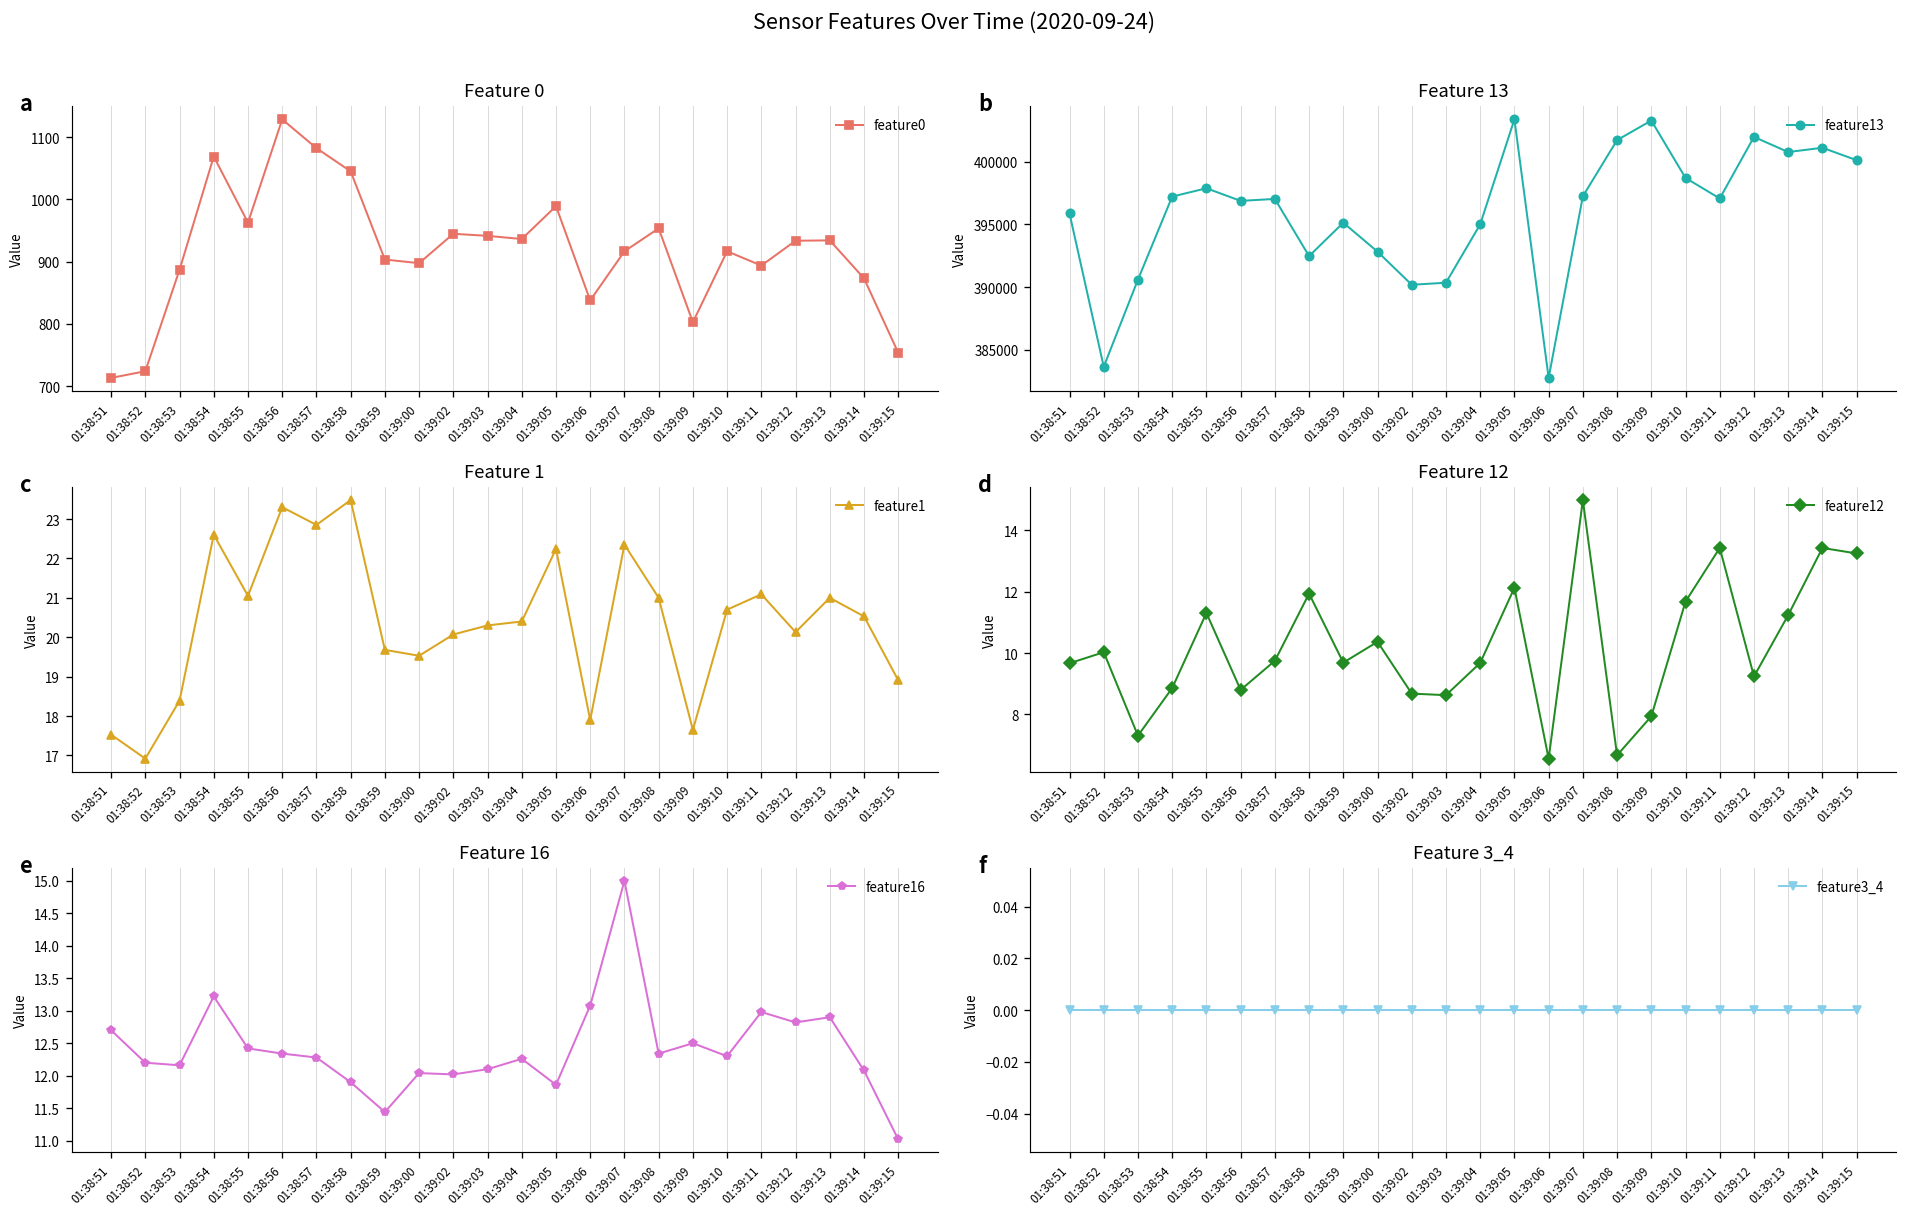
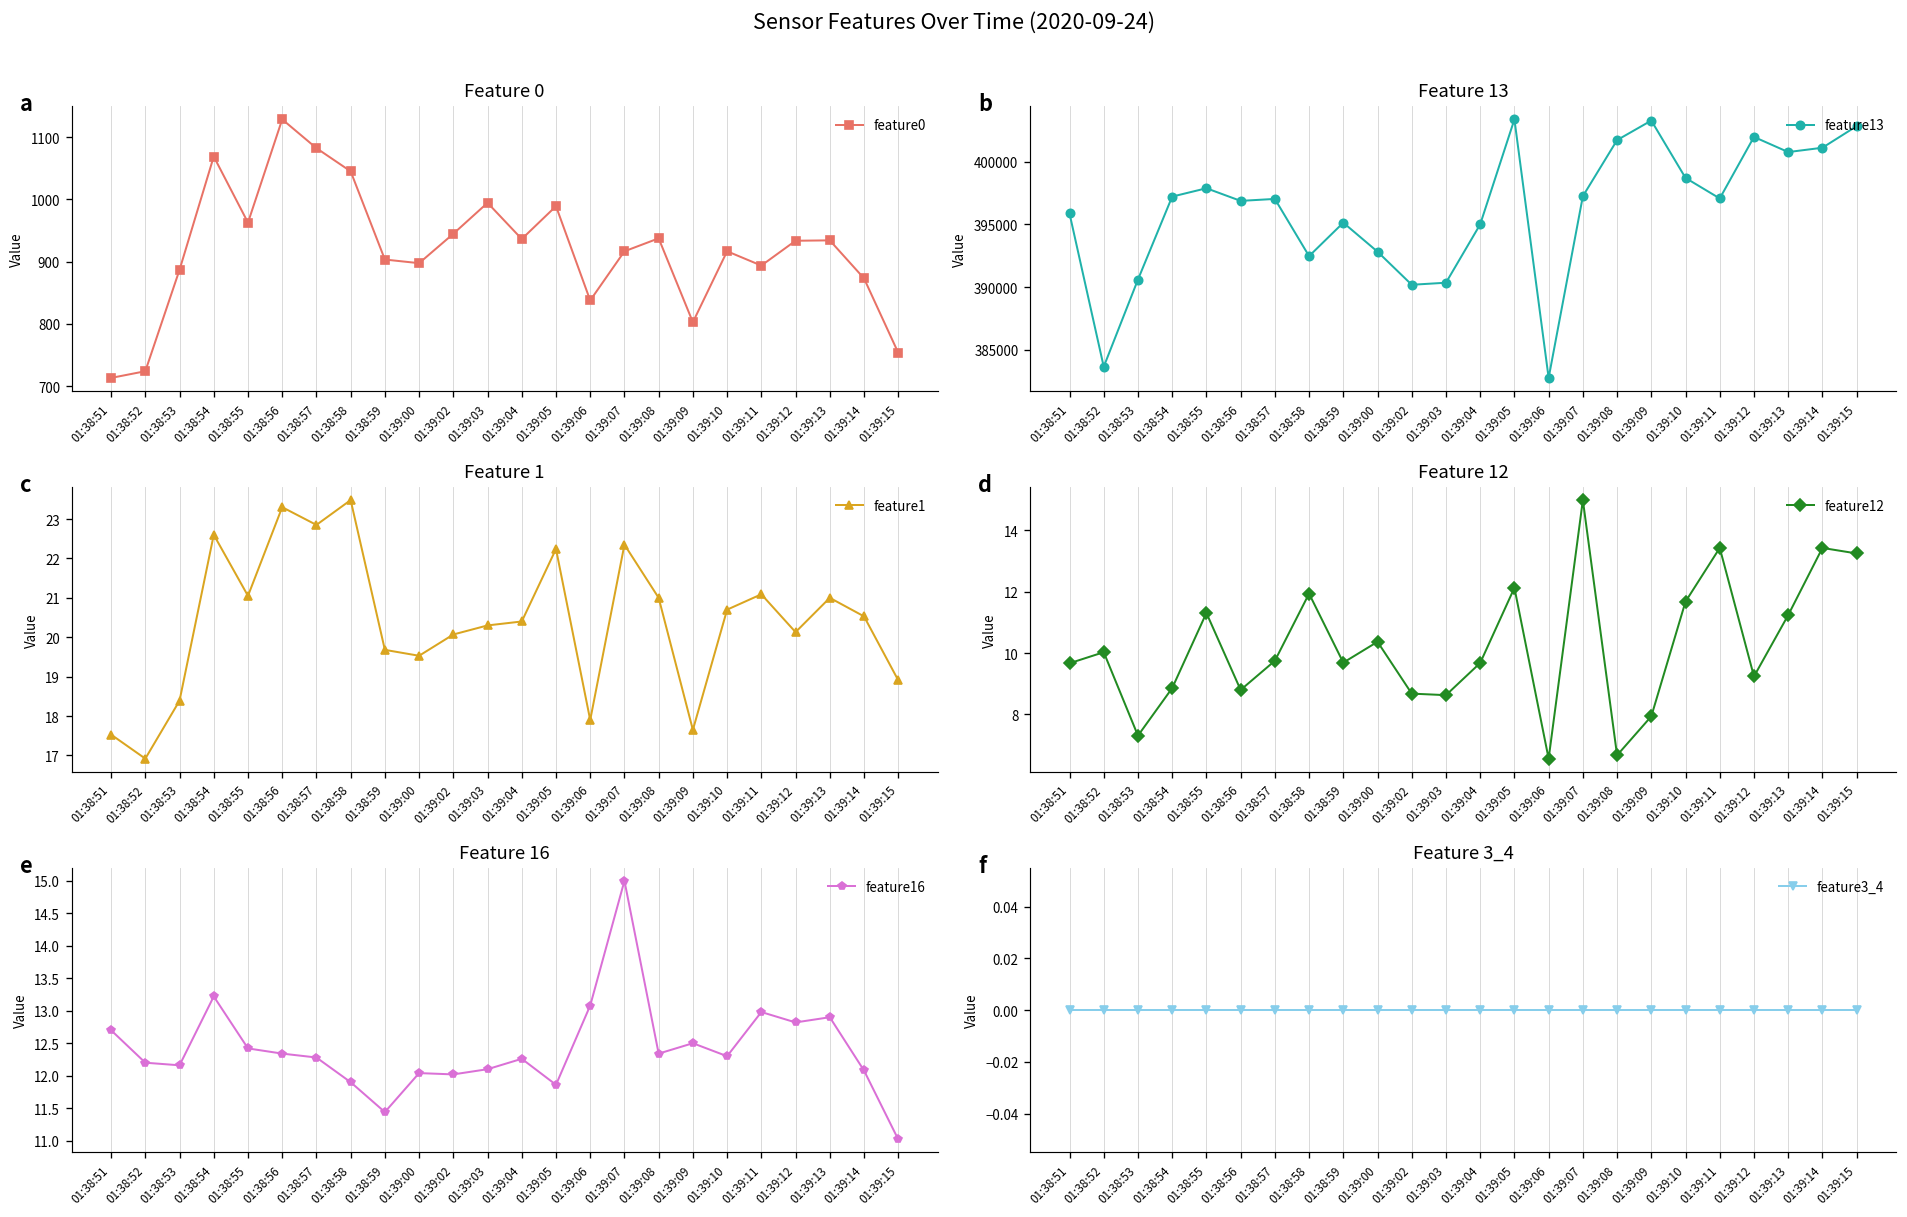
  {
    "Feature 0": {
      "01:38:51": 710,
      "01:38:52": 720,
      "01:38:53": 890,
      "01:38:54": 1070,
      "01:38:55": 960,
      "01:38:56": 1130,
      "01:38:57": 1080,
      "01:38:58": 1050,
      "01:38:59": 900,
      "01:39:00": 900,
      "01:39:02": 940,
-     "01:39:03": 940,
+     "01:39:03": 990,
      "01:39:04": 940,
      "01:39:05": 990,
      "01:39:06": 840,
      "01:39:07": 920,
-     "01:39:08": 950,
+     "01:39:08": 940,
      "01:39:09": 800,
      "01:39:10": 920,
      "01:39:11": 890,
      "01:39:12": 930,
      "01:39:13": 930,
      "01:39:14": 870,
      "01:39:15": 750
    },
    "Feature 13": {
      "01:38:51": 395900,
      "01:38:52": 383600,
      "01:38:53": 390600,
      "01:38:54": 397200,
      "01:38:55": 397900,
      "01:38:56": 396900,
      "01:38:57": 397000,
      "01:38:58": 392500,
      "01:38:59": 395100,
      "01:39:00": 392800,
      "01:39:02": 390200,
      "01:39:03": 390300,
      "01:39:04": 395000,
      "01:39:05": 403400,
      "01:39:06": 382800,
      "01:39:07": 397200,
      "01:39:08": 401700,
      "01:39:09": 403300,
      "01:39:10": 398700,
      "01:39:11": 397100,
      "01:39:12": 402000,
      "01:39:13": 400800,
      "01:39:14": 401100,
-     "01:39:15": 400100
+     "01:39:15": 402800
    },
    "Feature 1": {
      "01:38:51": 17.5,
      "01:38:52": 16.9,
      "01:38:53": 18.4,
      "01:38:54": 22.6,
      "01:38:55": 21.1,
      "01:38:56": 23.3,
      "01:38:57": 22.9,
      "01:38:58": 23.5,
      "01:38:59": 19.7,
      "01:39:00": 19.5,
      "01:39:02": 20.1,
      "01:39:03": 20.3,
      "01:39:04": 20.4,
      "01:39:05": 22.2,
      "01:39:06": 17.9,
      "01:39:07": 22.4,
      "01:39:08": 21.0,
      "01:39:09": 17.7,
      "01:39:10": 20.7,
      "01:39:11": 21.1,
      "01:39:12": 20.1,
      "01:39:13": 21.0,
      "01:39:14": 20.5,
      "01:39:15": 18.9
    },
    "Feature 12": {
      "01:38:51": 9.7,
      "01:38:52": 10.0,
      "01:38:53": 7.3,
      "01:38:54": 8.9,
      "01:38:55": 11.3,
      "01:38:56": 8.8,
      "01:38:57": 9.8,
      "01:38:58": 11.9,
      "01:38:59": 9.7,
      "01:39:00": 10.4,
      "01:39:02": 8.7,
      "01:39:03": 8.6,
      "01:39:04": 9.7,
      "01:39:05": 12.1,
      "01:39:06": 6.6,
      "01:39:07": 15.0,
      "01:39:08": 6.7,
      "01:39:09": 7.9,
      "01:39:10": 11.7,
      "01:39:11": 13.4,
      "01:39:12": 9.2,
      "01:39:13": 11.2,
      "01:39:14": 13.4,
      "01:39:15": 13.3
    },
    "Feature 16": {
      "01:38:51": 12.7,
      "01:38:52": 12.2,
      "01:38:53": 12.2,
      "01:38:54": 13.2,
      "01:38:55": 12.4,
      "01:38:56": 12.3,
      "01:38:57": 12.3,
      "01:38:58": 11.9,
      "01:38:59": 11.4,
      "01:39:00": 12.0,
      "01:39:02": 12.0,
      "01:39:03": 12.1,
      "01:39:04": 12.3,
      "01:39:05": 11.9,
      "01:39:06": 13.1,
      "01:39:07": 15.0,
      "01:39:08": 12.3,
      "01:39:09": 12.5,
      "01:39:10": 12.3,
      "01:39:11": 13.0,
      "01:39:12": 12.8,
      "01:39:13": 12.9,
      "01:39:14": 12.1,
      "01:39:15": 11.0
    },
    "Feature 3_4": {
      "01:38:51": 0.000,
      "01:38:52": 0.000,
      "01:38:53": 0.000,
      "01:38:54": 0.000,
      "01:38:55": 0.000,
      "01:38:56": 0.000,
      "01:38:57": 0.000,
      "01:38:58": 0.000,
      "01:38:59": 0.000,
      "01:39:00": 0.000,
      "01:39:02": 0.000,
      "01:39:03": 0.000,
      "01:39:04": 0.000,
      "01:39:05": 0.000,
      "01:39:06": 0.000,
      "01:39:07": 0.000,
      "01:39:08": 0.000,
      "01:39:09": 0.000,
      "01:39:10": 0.000,
      "01:39:11": 0.000,
      "01:39:12": 0.000,
      "01:39:13": 0.000,
      "01:39:14": 0.000,
      "01:39:15": 0.000
    }
  }
